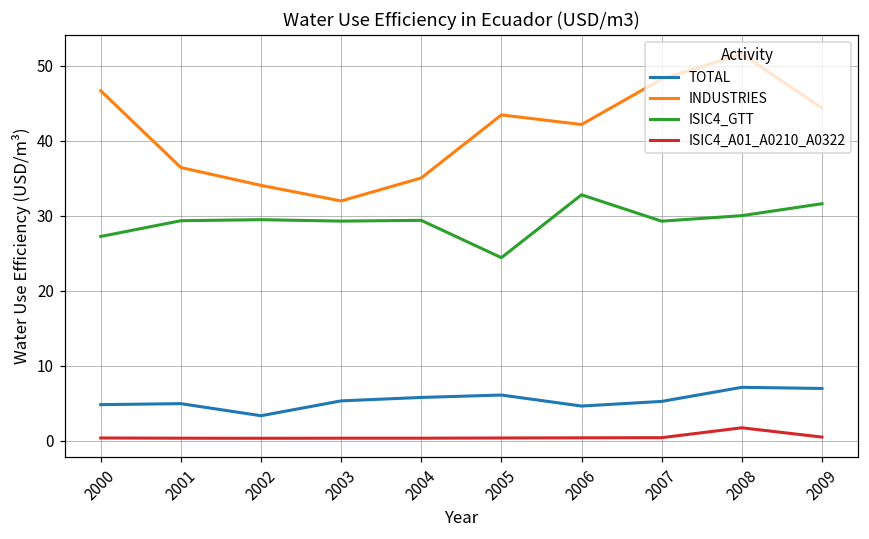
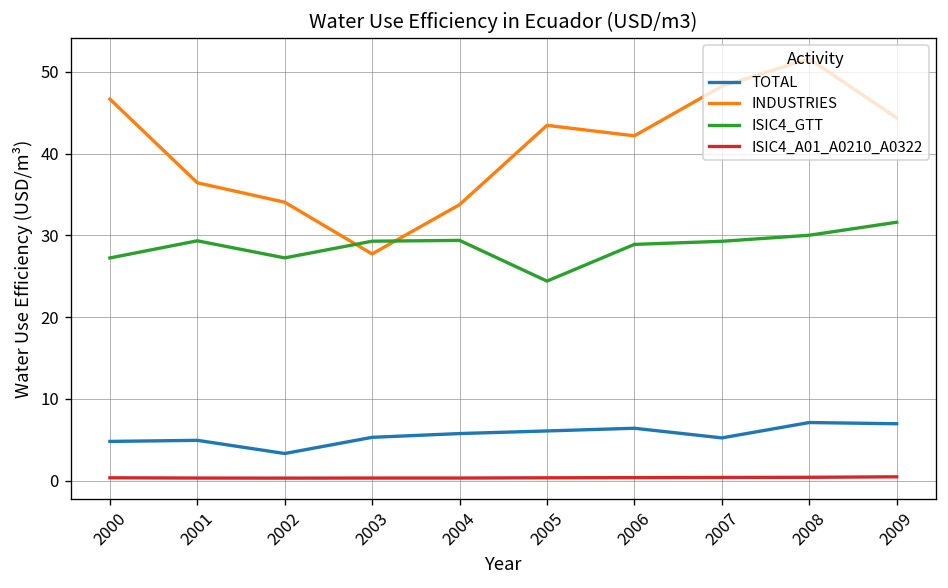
  {
    "TOTAL": {
      "2000": 5,
      "2001": 5,
      "2002": 3,
      "2003": 5,
      "2004": 6,
      "2005": 6,
-     "2006": 5,
+     "2006": 6,
      "2007": 5,
      "2008": 7,
      "2009": 7
    },
    "INDUSTRIES": {
      "2000": 47,
      "2001": 36,
      "2002": 34,
-     "2003": 32,
-     "2004": 35,
+     "2003": 28,
+     "2004": 34,
      "2005": 43,
      "2006": 42
    },
    "ISIC4_GTT": {
      "2000": 27,
      "2001": 29,
-     "2002": 29,
+     "2002": 27,
      "2003": 29,
      "2004": 29,
      "2005": 24,
-     "2006": 33,
+     "2006": 29,
      "2007": 29,
      "2008": 30,
      "2009": 32
    },
    "ISIC4_A01_A0210_A0322": {
      "2000": 0,
      "2001": 0,
      "2002": 0,
      "2003": 0,
      "2004": 0,
      "2005": 0,
      "2006": 0,
      "2007": 0,
-     "2008": 2,
+     "2008": 0,
      "2009": 0
    }
  }
